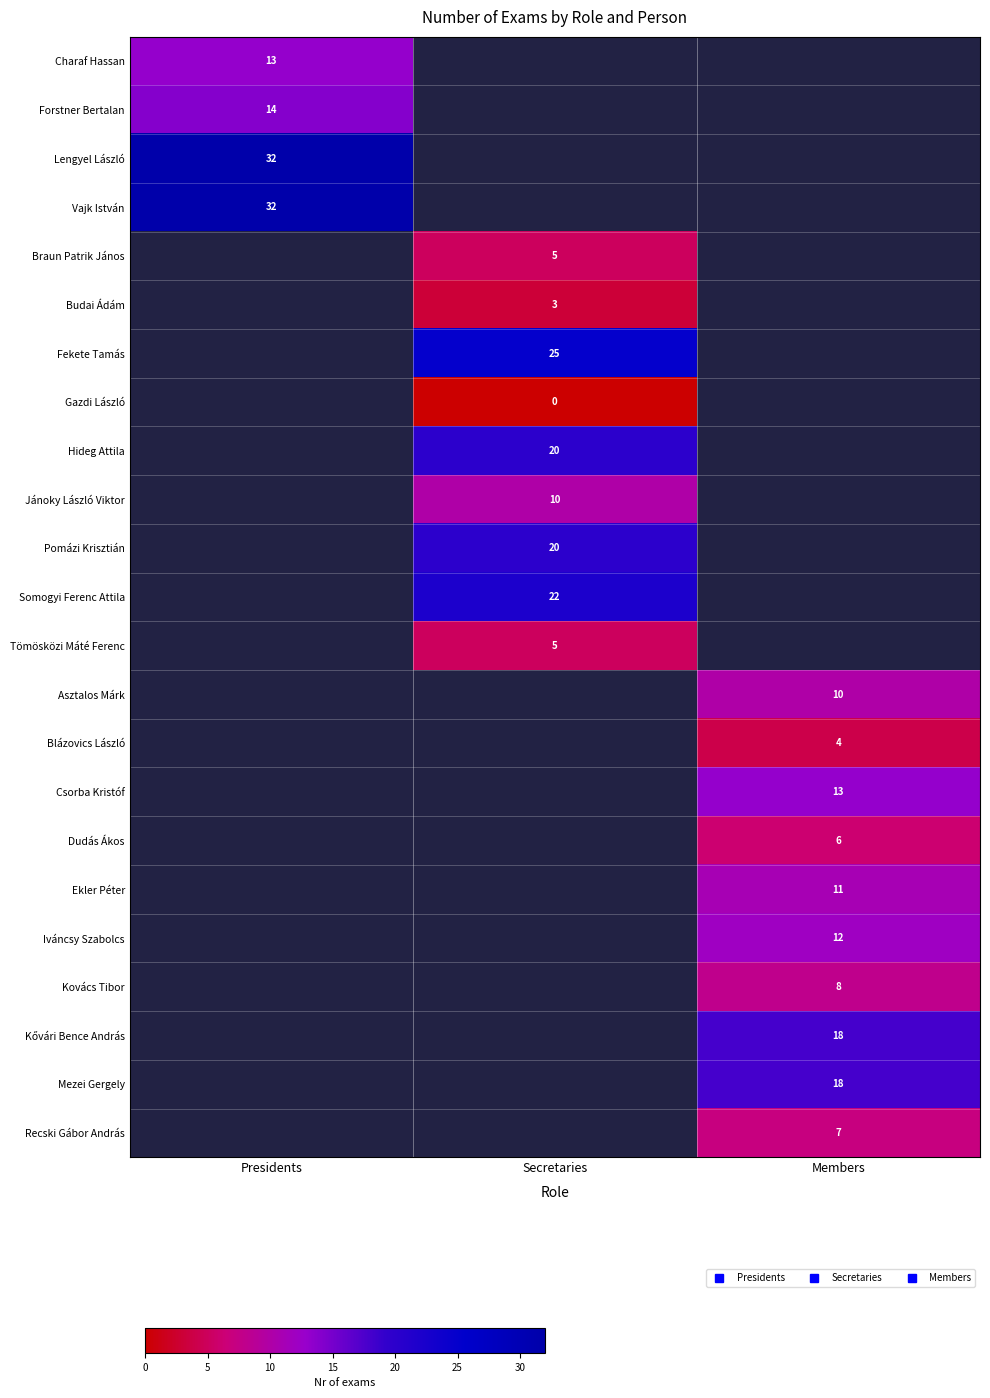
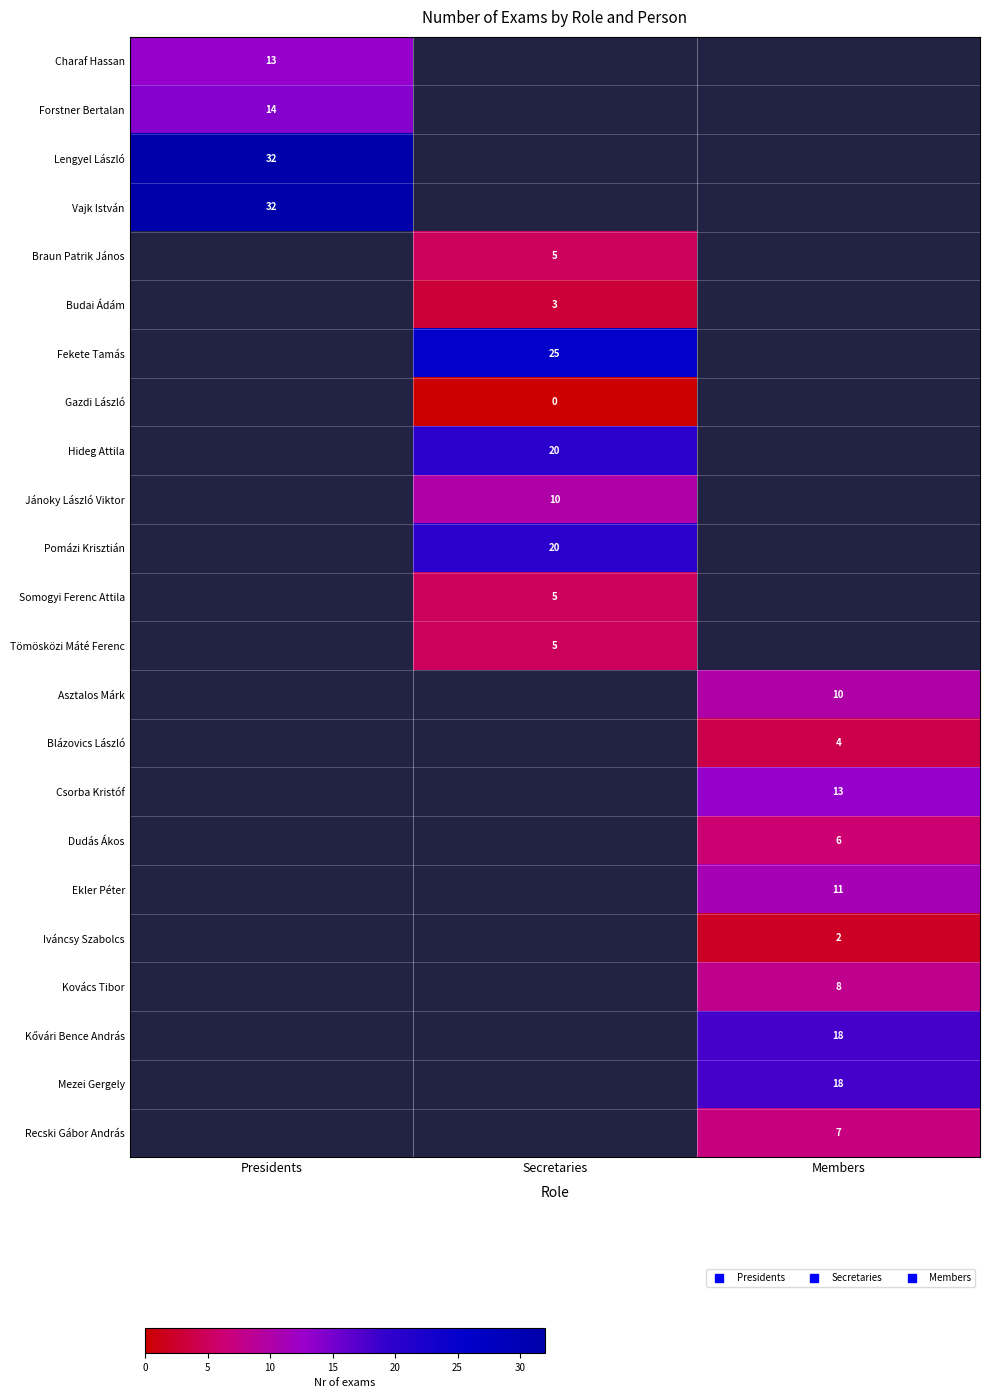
  {
    "Charaf Hassan": {
      "Presidents": 13
    },
    "Forstner Bertalan": {
      "Presidents": 14
    },
    "Lengyel László": {
      "Presidents": 32
    },
    "Vajk István": {
      "Presidents": 32
    },
    "Braun Patrik János": {
      "Secretaries": 5
    },
    "Budai Ádám": {
      "Secretaries": 3
    },
    "Fekete Tamás": {
      "Secretaries": 25
    },
    "Gazdi László": {
      "Secretaries": 0
    },
    "Hideg Attila": {
      "Secretaries": 20
    },
    "Jánoky László Viktor": {
      "Secretaries": 10
    },
    "Pomázi Krisztián": {
      "Secretaries": 20
    },
    "Somogyi Ferenc Attila": {
-     "Secretaries": 22
+     "Secretaries": 5
    },
    "Tömösközi Máté Ferenc": {
      "Secretaries": 5
    },
    "Asztalos Márk": {
      "Members": 10
    },
    "Blázovics László": {
      "Members": 4
    },
    "Csorba Kristóf": {
      "Members": 13
    },
    "Dudás Ákos": {
      "Members": 6
    },
    "Ekler Péter": {
      "Members": 11
    },
    "Iváncsy Szabolcs": {
-     "Members": 12
+     "Members": 2
    },
    "Kovács Tibor": {
      "Members": 8
    },
    "Kővári Bence András": {
      "Members": 18
    },
    "Mezei Gergely": {
      "Members": 18
    },
    "Recski Gábor András": {
      "Members": 7
    }
  }
